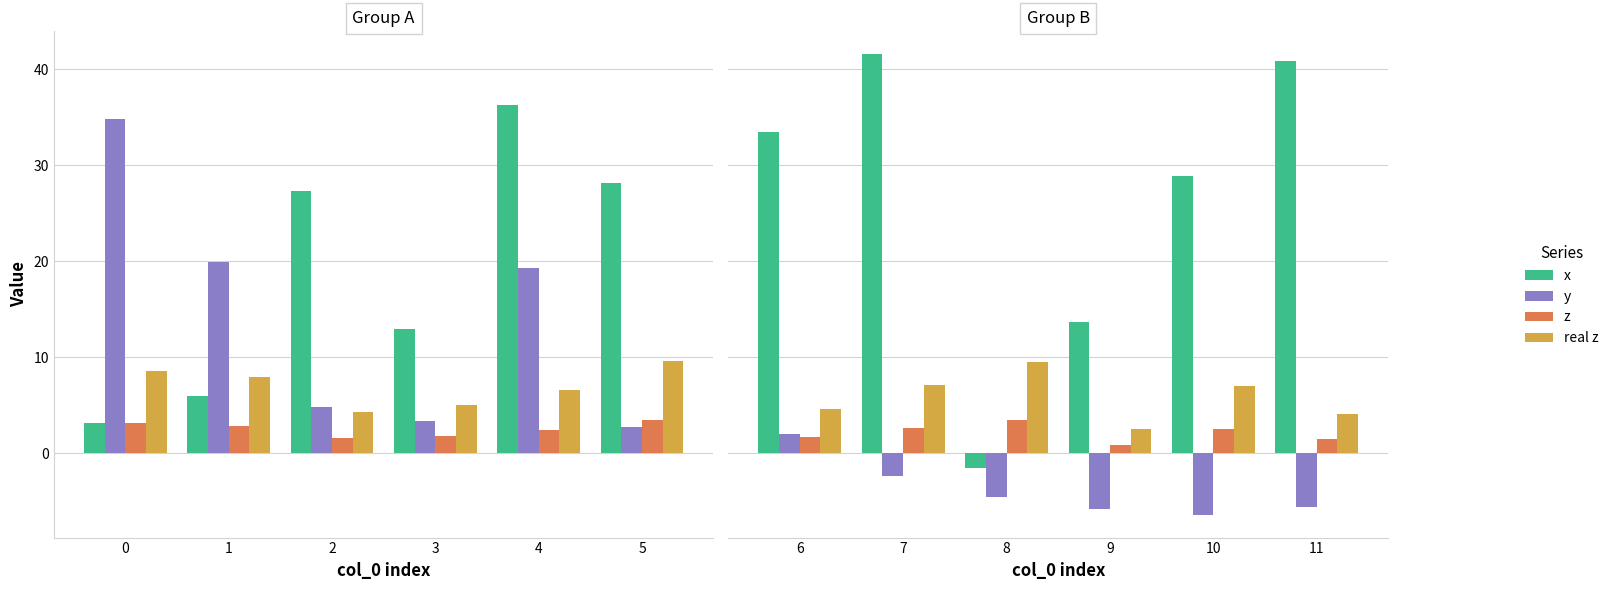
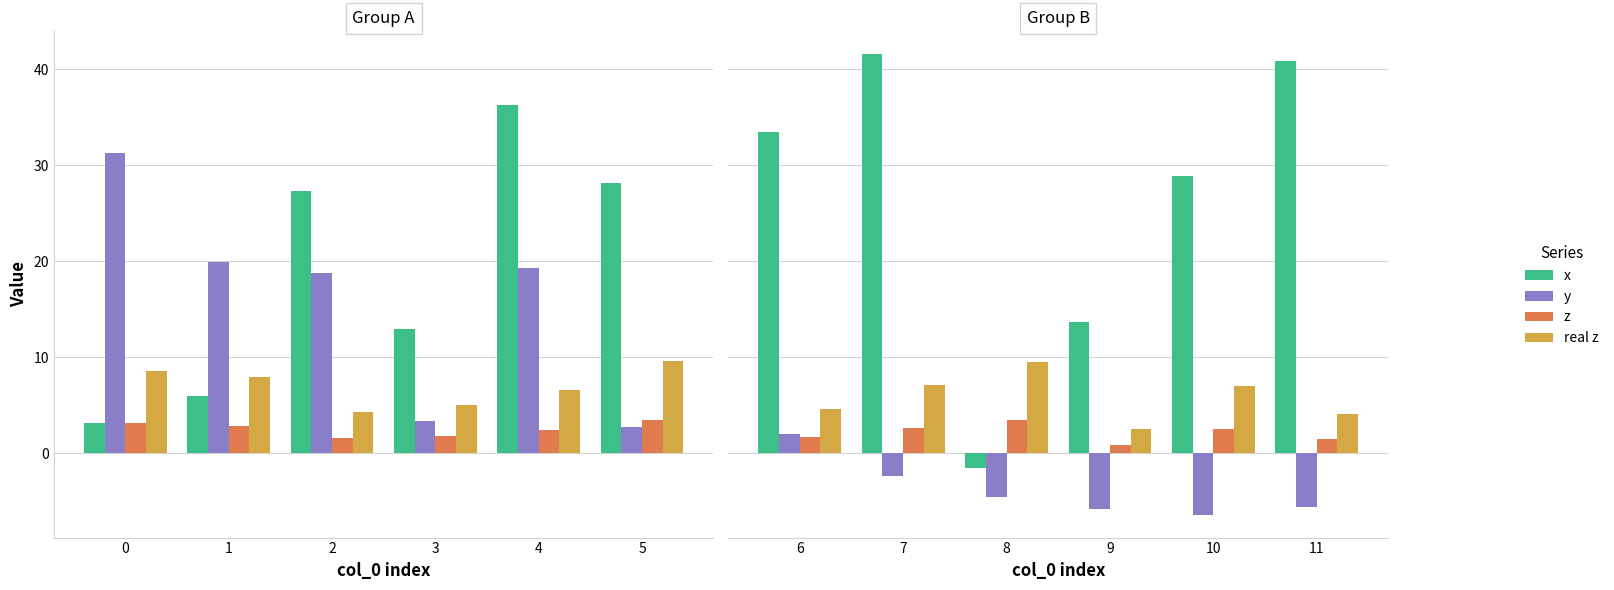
  {
    "Group A": {
      "x": {
        "0": 3,
        "1": 6,
        "2": 27,
        "3": 13,
        "4": 36,
        "5": 28
      },
      "y": {
-       "0": 35,
+       "0": 31,
        "1": 20,
-       "2": 5,
+       "2": 19,
        "3": 3,
        "4": 19,
        "5": 3
      }
    }
  }
